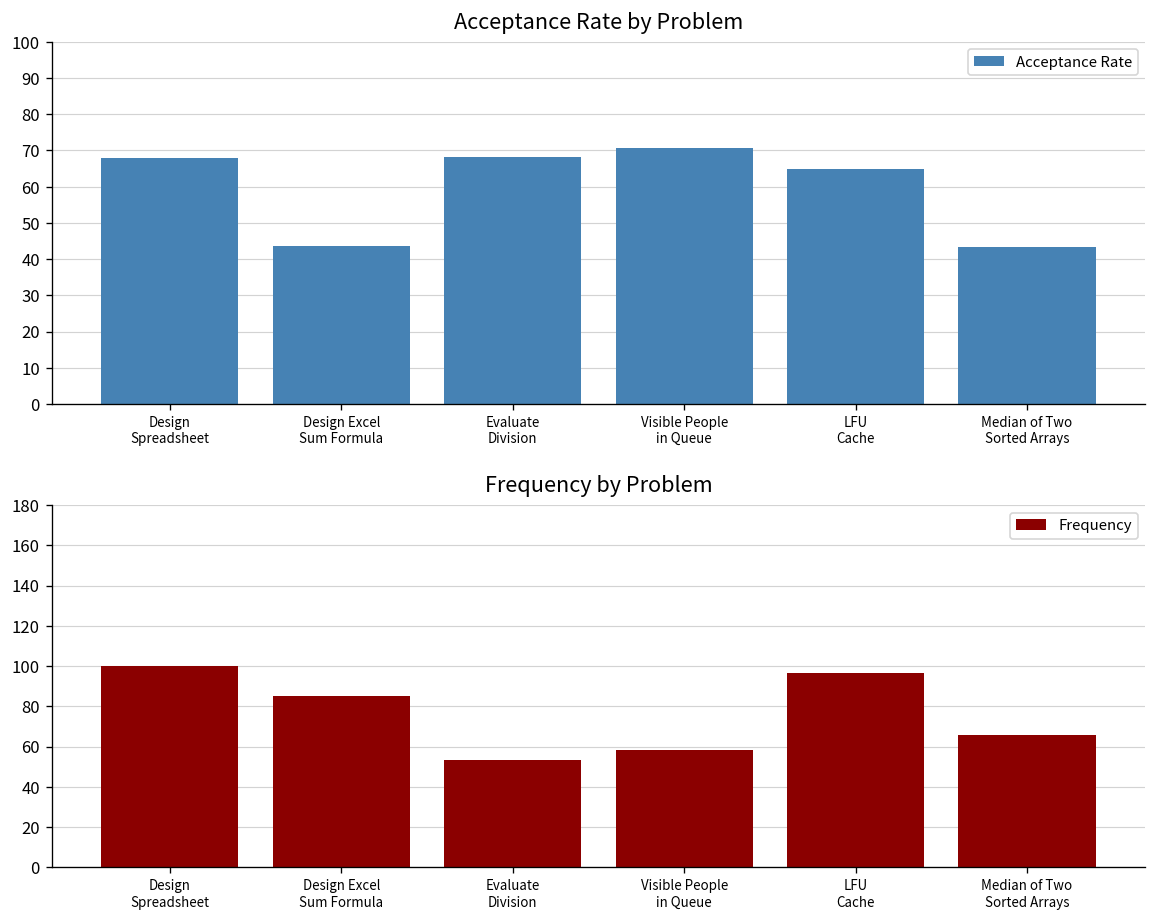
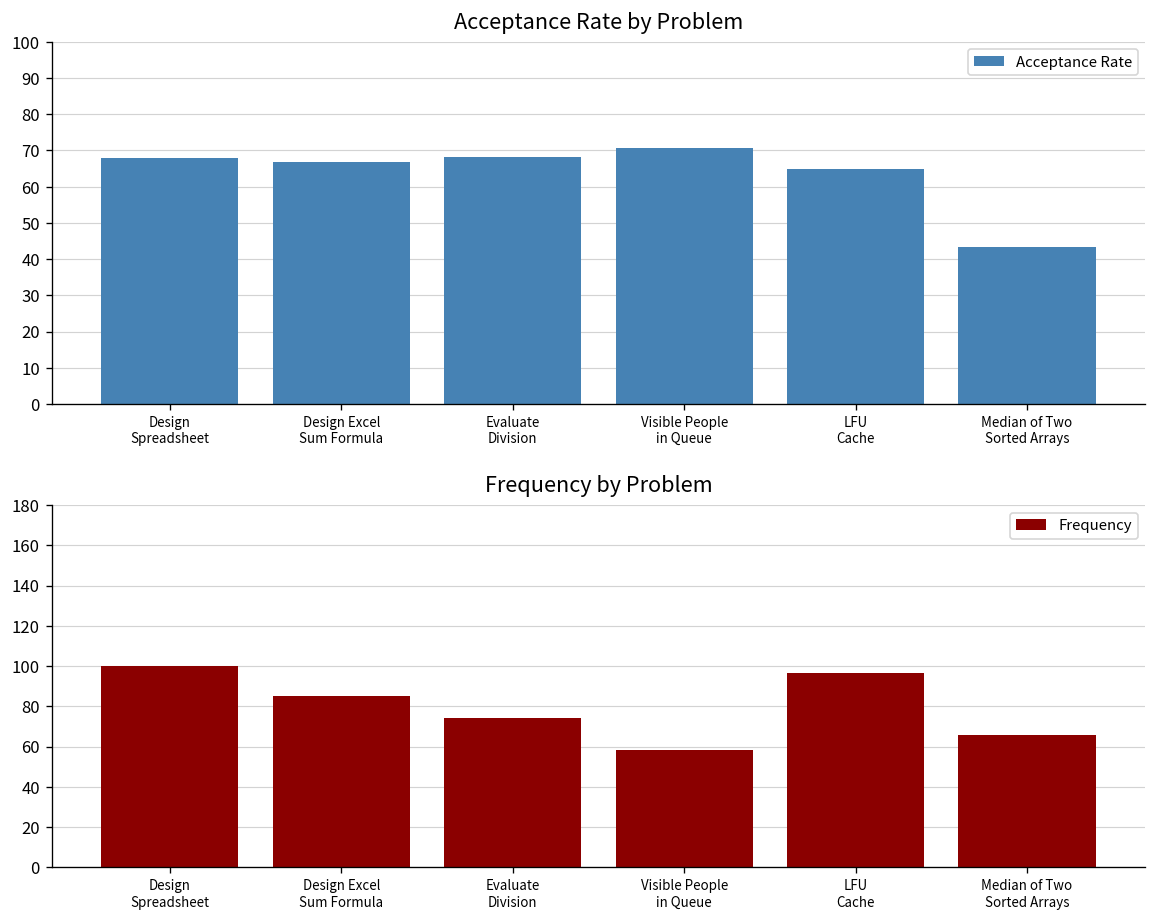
  {
    "Acceptance Rate by Problem": {
      "Design Spreadsheet": 68,
-     "Design Excel Sum Formula": 44,
+     "Design Excel Sum Formula": 67,
      "Evaluate Division": 68,
      "Visible People in Queue": 71,
      "LFU Cache": 65,
      "Median of Two Sorted Arrays": 43
    },
    "Frequency by Problem": {
      "Design Spreadsheet": 100,
      "Design Excel Sum Formula": 85,
-     "Evaluate Division": 53,
+     "Evaluate Division": 74,
      "Visible People in Queue": 58,
      "LFU Cache": 97,
      "Median of Two Sorted Arrays": 66
    }
  }
